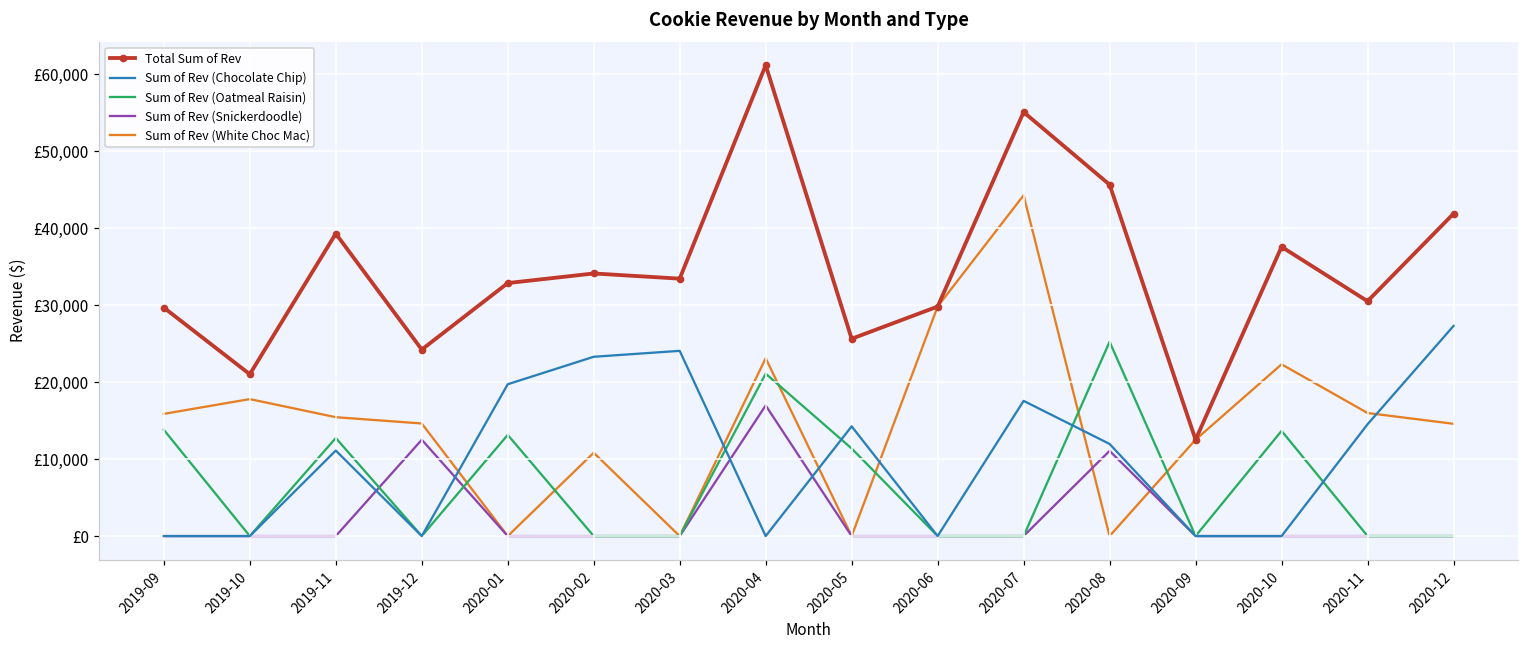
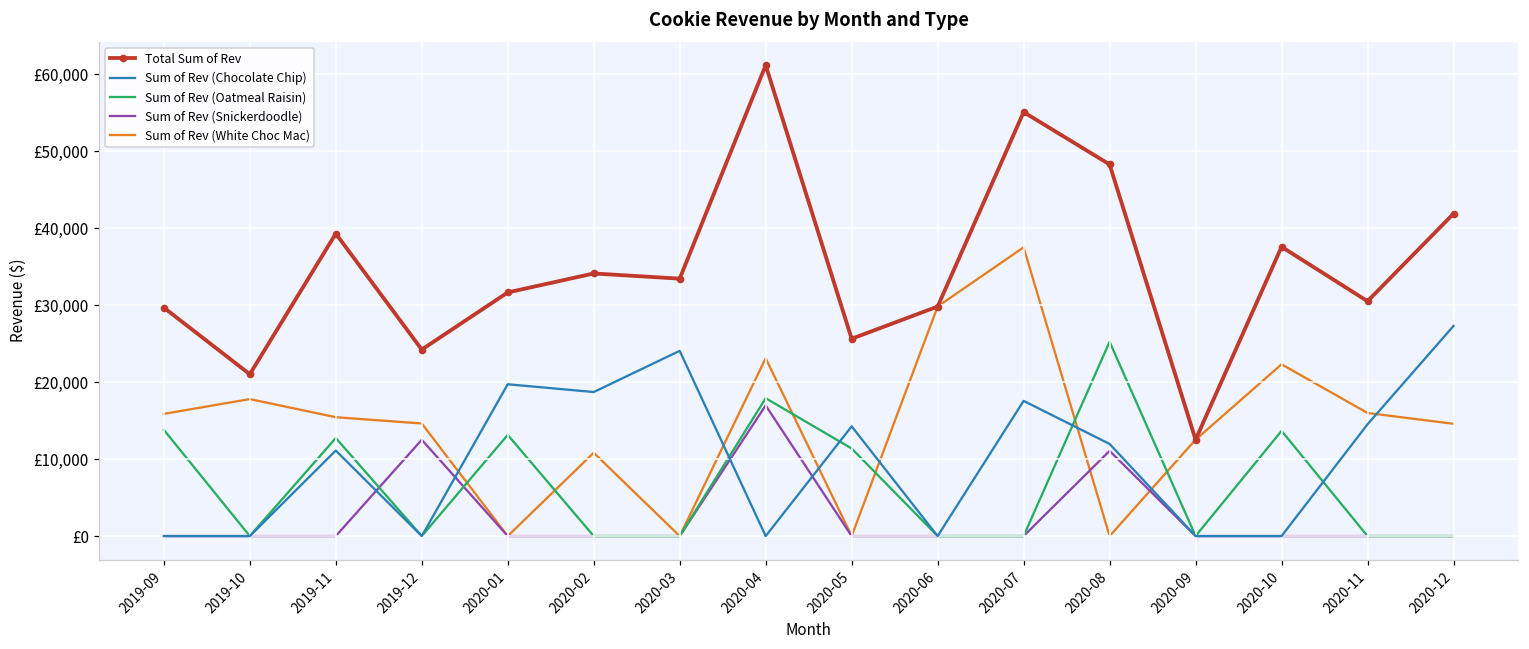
  {
    "Total Sum of Rev": {
      "2019-09": "£30,000",
      "2019-10": "£21,000",
      "2019-11": "£39,000",
      "2019-12": "£24,000",
-     "2020-01": "£33,000",
+     "2020-01": "£32,000",
      "2020-02": "£34,000",
      "2020-03": "£33,000",
      "2020-04": "£61,000",
      "2020-05": "£26,000",
      "2020-07": "£55,000",
-     "2020-08": "£46,000",
+     "2020-08": "£48,000",
      "2020-10": "£38,000",
      "2020-11": "£31,000",
      "2020-12": "£42,000"
    },
    "Sum of Rev (Chocolate Chip)": {
      "2019-11": "£11,000",
      "2020-01": "£20,000",
-     "2020-02": "£23,000",
+     "2020-02": "£19,000",
      "2020-03": "£24,000",
      "2020-04": "£0",
      "2020-05": "£14,000",
      "2020-07": "£18,000",
      "2020-08": "£12,000",
      "2020-11": "£15,000",
      "2020-12": "£27,000"
    },
    "Sum of Rev (Oatmeal Raisin)": {
      "2019-09": "£14,000",
      "2019-11": "£13,000",
      "2020-01": "£13,000",
-     "2020-04": "£21,000",
+     "2020-04": "£18,000",
      "2020-05": "£11,000",
      "2020-08": "£25,000",
      "2020-10": "£14,000"
    },
    "Sum of Rev (Snickerdoodle)": {
      "2019-11": "£0",
      "2019-12": "£13,000",
      "2020-04": "£17,000",
      "2020-08": "£11,000"
    },
    "Sum of Rev (White Choc Mac)": {
      "2019-09": "£16,000",
      "2019-10": "£18,000",
      "2019-11": "£15,000",
      "2019-12": "£15,000",
      "2020-02": "£11,000",
      "2020-04": "£23,000",
-     "2020-07": "£44,000",
+     "2020-07": "£38,000",
      "2020-08": "£0",
      "2020-10": "£22,000",
      "2020-11": "£16,000",
      "2020-12": "£15,000"
    }
  }
